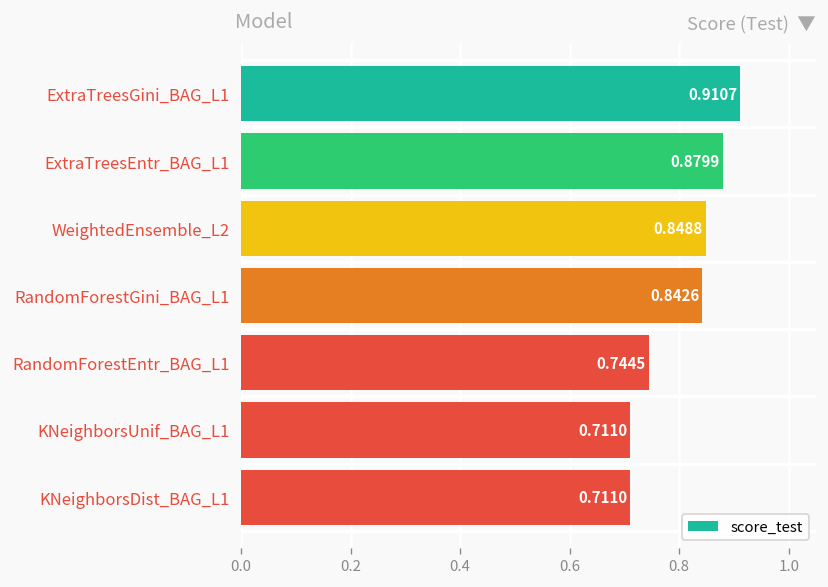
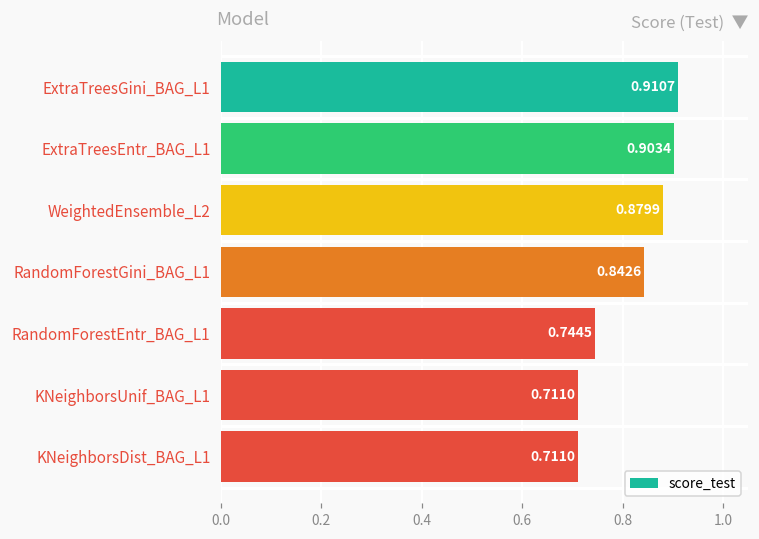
  {
    "ExtraTreesGini_BAG_L1": 0.9107,
-   "ExtraTreesEntr_BAG_L1": 0.8799,
-   "WeightedEnsemble_L2": 0.8488,
+   "ExtraTreesEntr_BAG_L1": 0.9034,
+   "WeightedEnsemble_L2": 0.8799,
    "RandomForestGini_BAG_L1": 0.8426,
    "RandomForestEntr_BAG_L1": 0.7445,
    "KNeighborsUnif_BAG_L1": 0.7110,
    "KNeighborsDist_BAG_L1": 0.7110
  }
